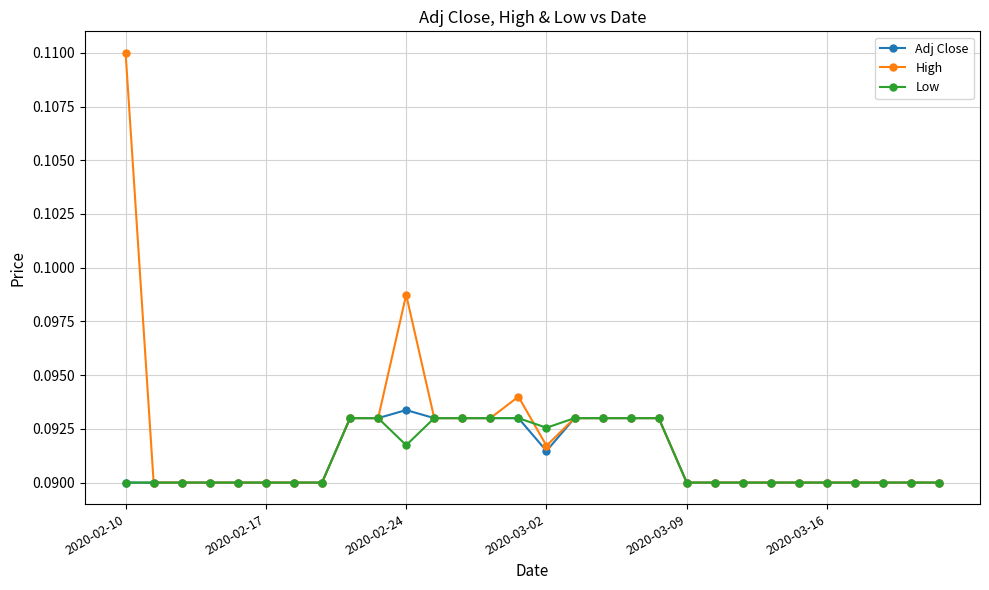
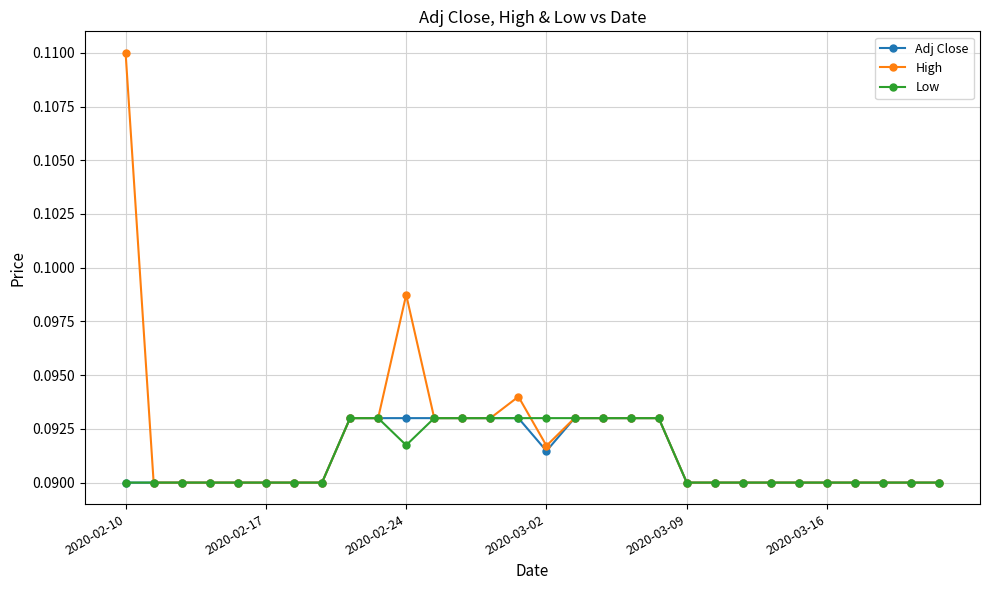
  {
    "Adj Close": {
-     "2020-02-24": 0.0934,
+     "2020-02-24": 0.0930,
      "2020-03-02": 0.0915
    },
    "High": {
      "2020-02-10": 0.1100,
      "2020-02-24": 0.0987,
      "2020-03-02": 0.0917
    },
    "Low": {
      "2020-02-24": 0.0917,
-     "2020-03-02": 0.0926
+     "2020-03-02": 0.0930
    }
  }
